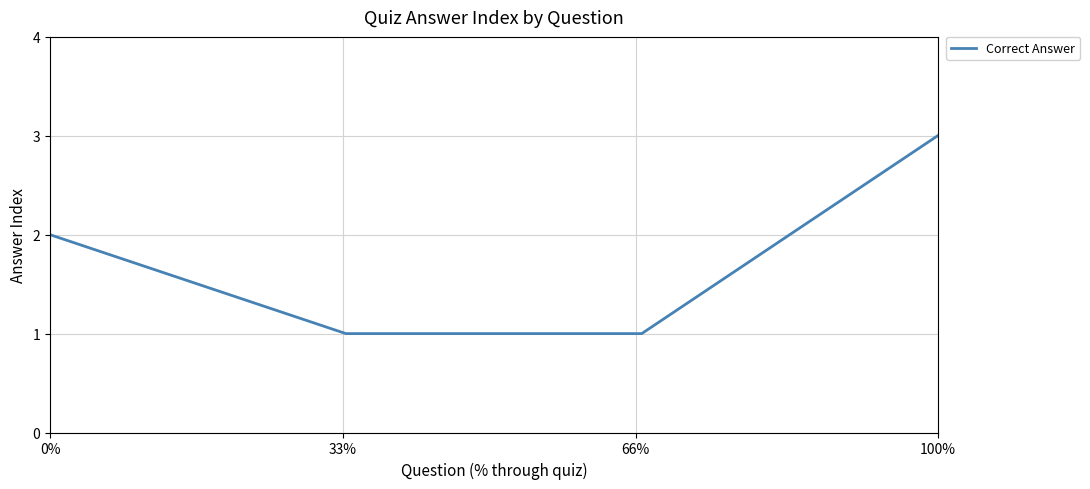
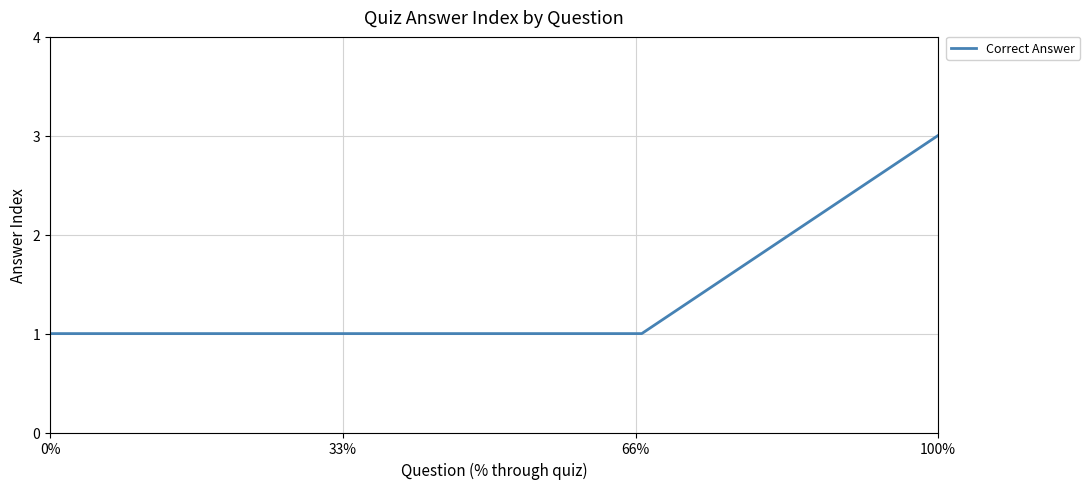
  {
-   "0%": 2,
+   "0%": 1,
    "33%": 1,
    "100%": 3
  }
